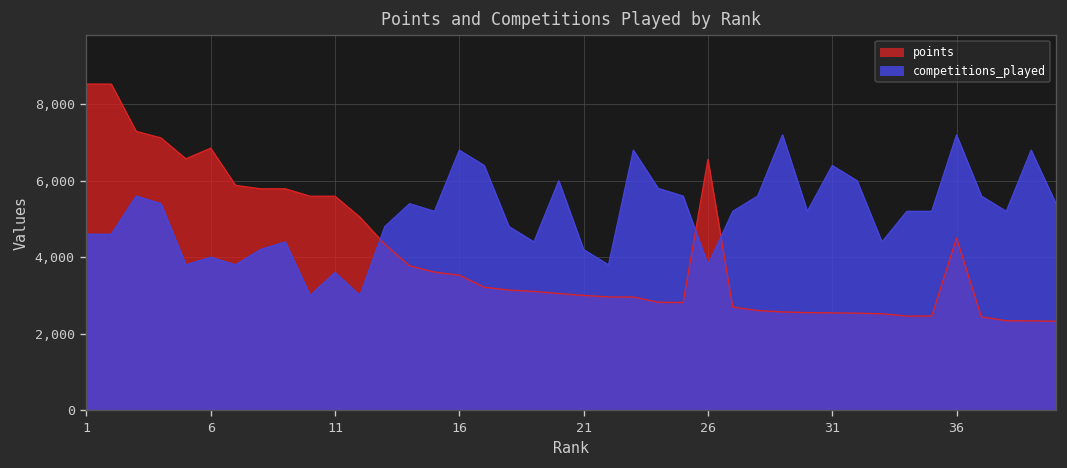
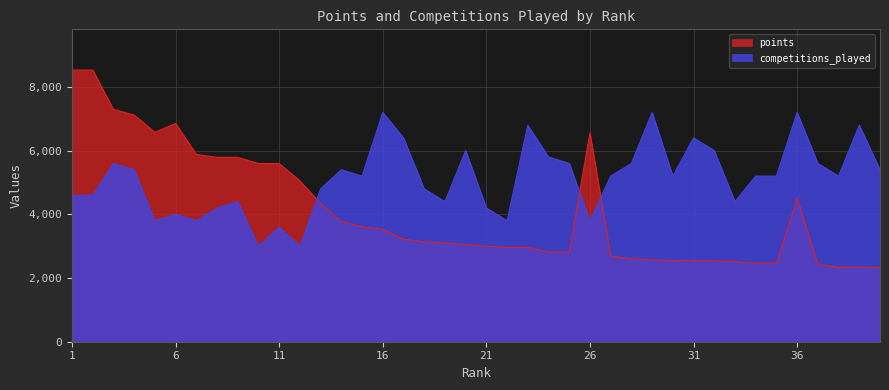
  {
    "points": {
      "1": "8,500",
      "6": "6,900",
      "11": "5,600",
      "16": "3,500",
      "21": "3,000",
      "26": "6,600",
      "31": "2,500",
      "36": "4,500"
    },
    "competitions_played": {
      "1": "4,600",
      "6": "4,000",
      "11": "3,600",
-     "16": "6,800",
+     "16": "7,200",
      "21": "4,200",
      "26": "3,800",
      "31": "6,400",
      "36": "7,200"
    }
  }
